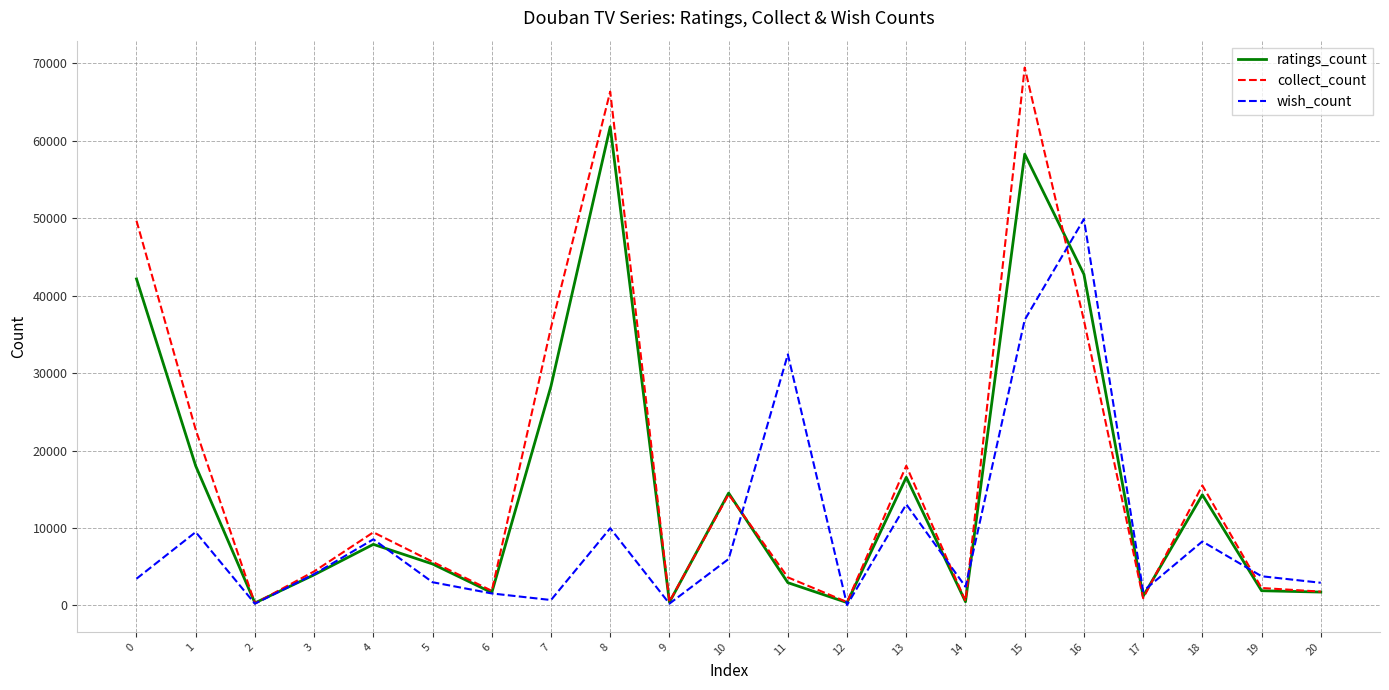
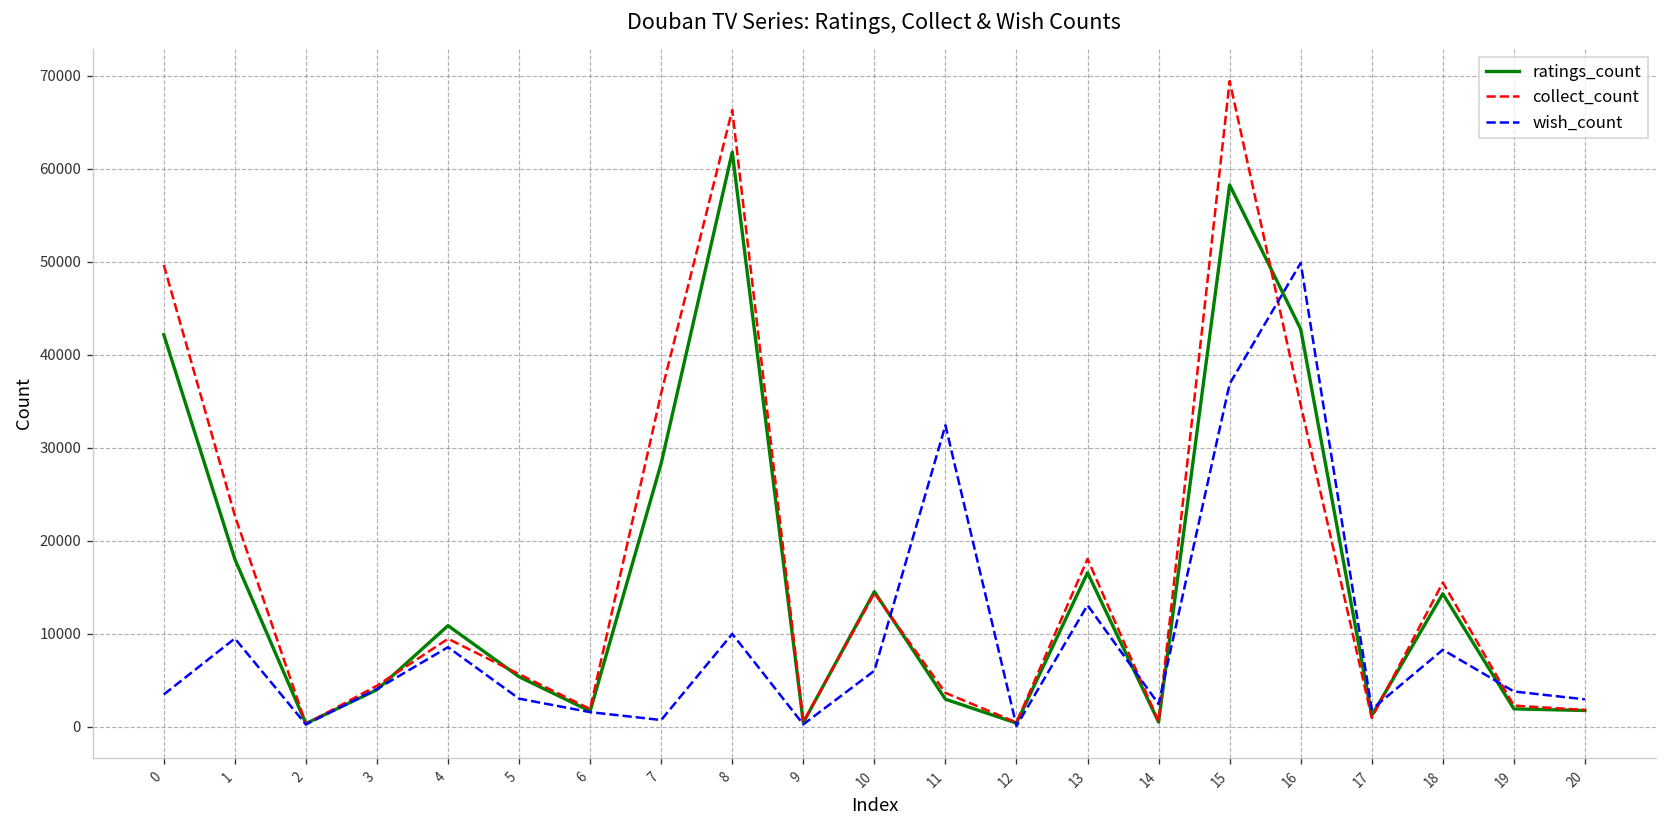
  {
    "ratings_count": {
      "0": 42000,
      "1": 18000,
-     "4": 8000,
+     "4": 11000,
      "7": 28000,
      "8": 62000,
      "11": 3000,
      "13": 17000,
      "15": 58000,
      "16": 43000,
      "18": 14000,
      "19": 2000
    },
    "collect_count": {
      "0": 50000,
      "1": 23000,
      "3": 4000,
      "4": 9000,
      "7": 36000,
      "8": 66000,
      "11": 4000,
      "13": 18000,
      "15": 69000,
-     "16": 37000,
+     "16": 35000,
      "18": 15000,
      "19": 2000
    },
    "wish_count": {
      "0": 3000,
      "1": 9000,
      "4": 9000,
      "5": 3000,
      "7": 1000,
      "8": 10000,
      "10": 6000,
      "11": 32000,
      "13": 13000,
      "14": 2000,
      "15": 37000,
      "16": 50000,
      "17": 2000,
      "18": 8000,
      "19": 4000,
      "20": 3000
    }
  }
